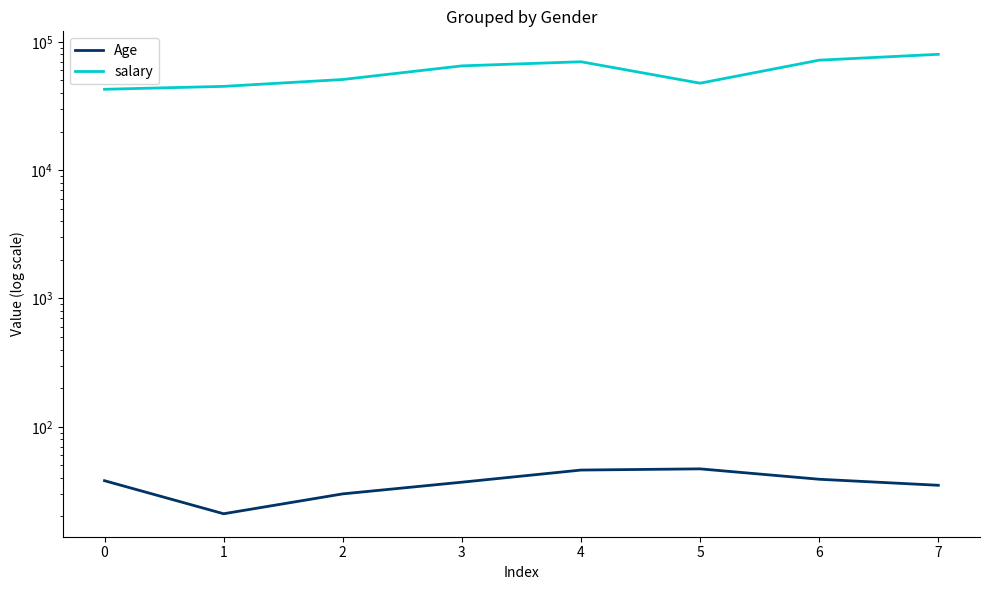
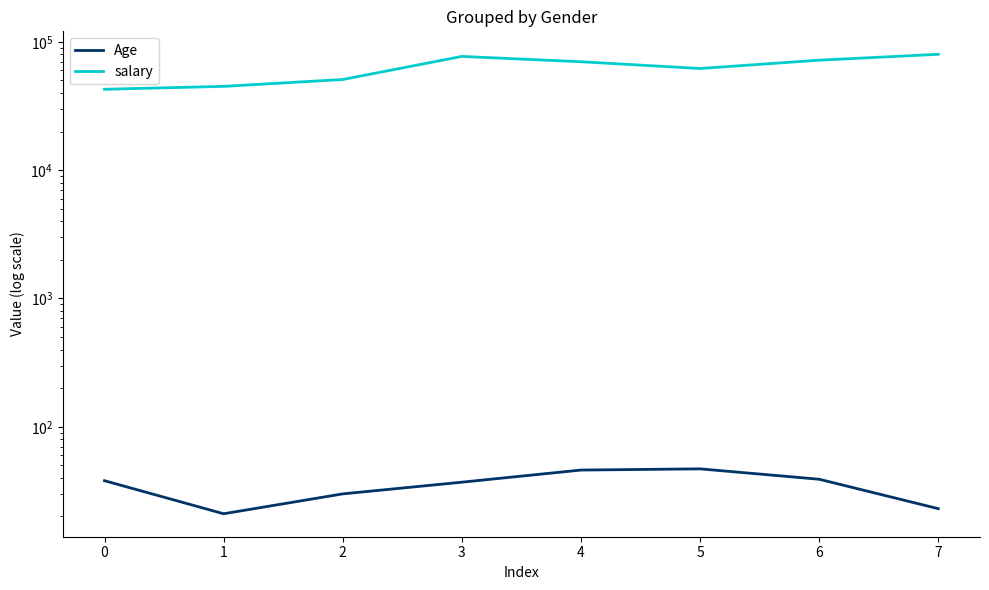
  {
    "Age": {
      "0": 38,
      "1": 21,
      "2": 30,
      "3": 37,
      "4": 46,
      "5": 47,
      "6": 39,
-     "7": 35
+     "7": 23
    },
    "salary": {
      "0": 43000,
      "1": 45000,
      "2": 51000,
-     "3": 70000,
+     "3": 80000,
      "4": 70000,
-     "5": 48000,
+     "5": 60000,
      "6": 70000,
      "7": 80000
    }
  }
